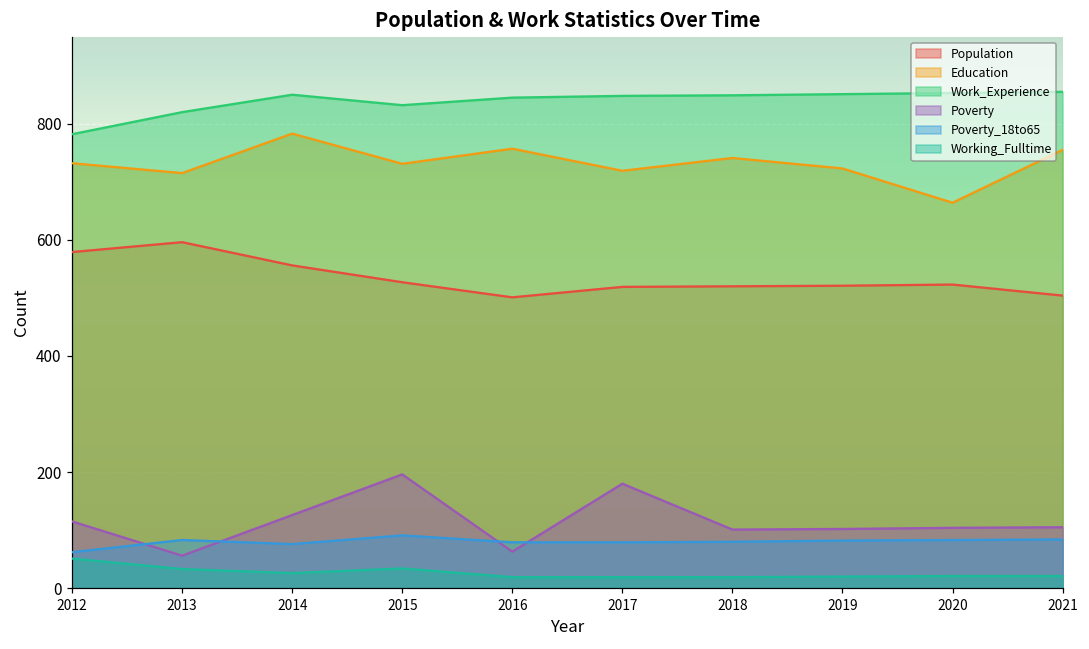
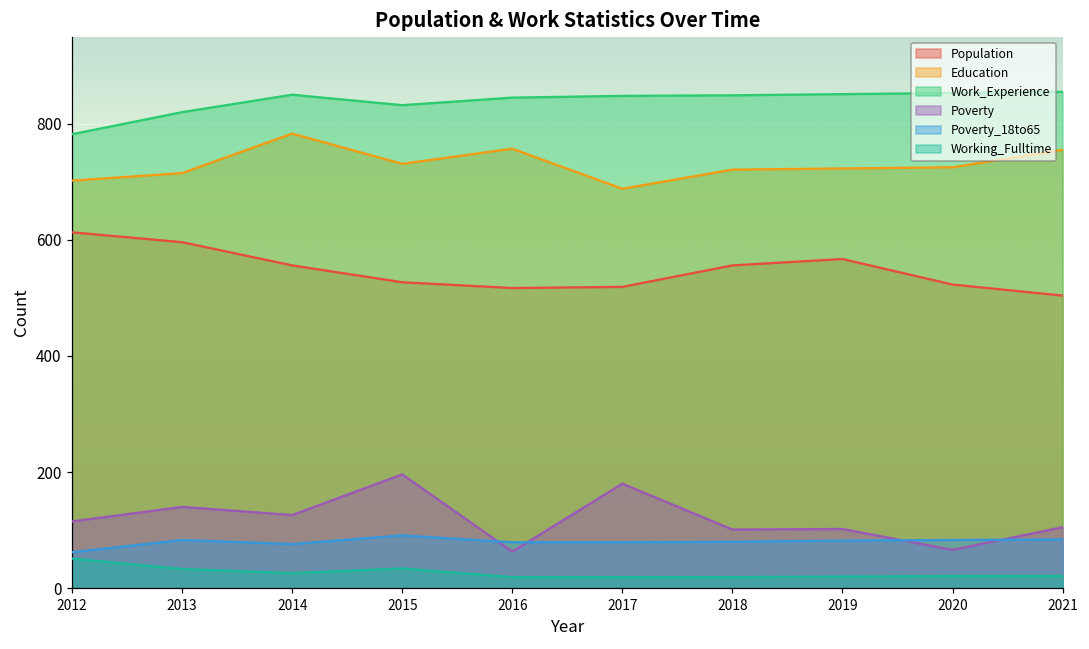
  {
    "Population": {
-     "2012": 580,
+     "2012": 610,
      "2013": 600,
      "2014": 560,
      "2015": 530,
-     "2016": 500,
+     "2016": 520,
      "2017": 520,
-     "2018": 520,
-     "2019": 520,
+     "2018": 560,
+     "2019": 570,
      "2020": 520,
      "2021": 500
    },
    "Education": {
-     "2012": 730,
+     "2012": 700,
      "2013": 720,
      "2014": 780,
      "2015": 730,
      "2016": 760,
-     "2017": 720,
-     "2018": 740,
+     "2017": 690,
+     "2018": 720,
      "2019": 720,
-     "2020": 660,
+     "2020": 730,
      "2021": 760
    },
    "Poverty": {
      "2012": 120,
-     "2013": 60,
+     "2013": 140,
      "2014": 130,
      "2015": 200,
      "2016": 60,
      "2017": 180,
      "2018": 100,
      "2019": 100,
-     "2020": 100,
+     "2020": 70,
      "2021": 110
    }
  }
